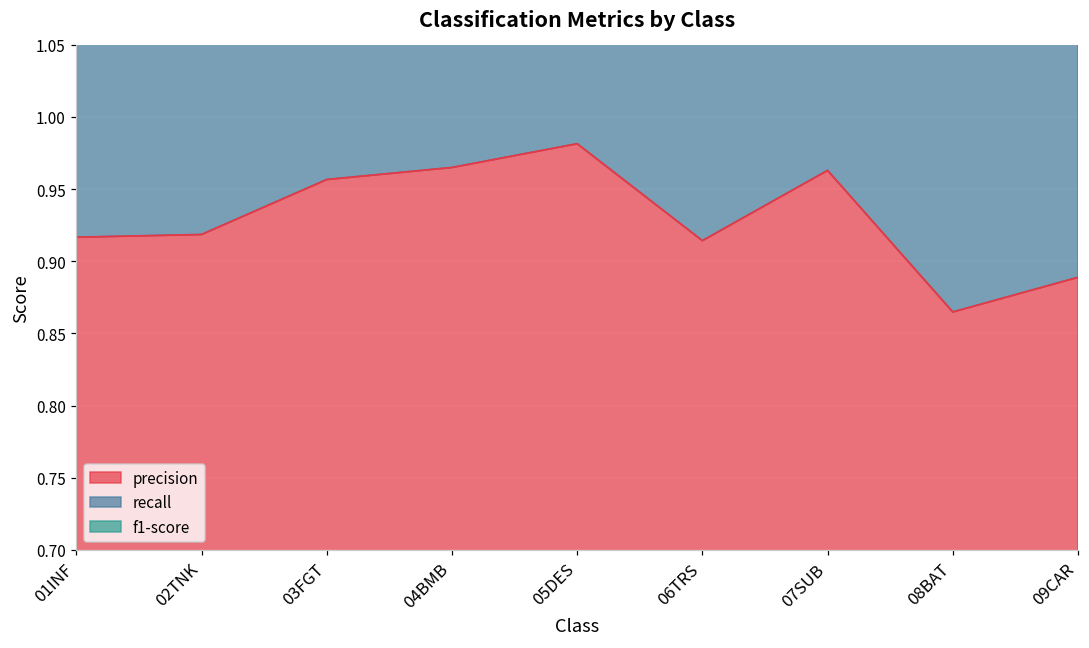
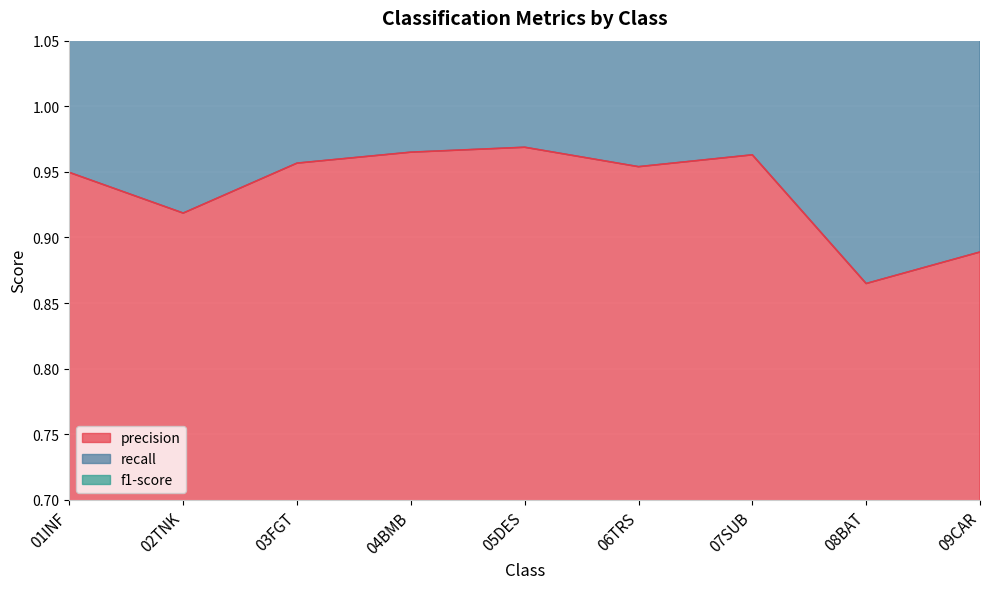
  {
    "precision": {
-     "01INF": 0.917,
+     "01INF": 0.950,
      "02TNK": 0.919,
      "03FGT": 0.957,
      "04BMB": 0.965,
-     "05DES": 0.981,
-     "06TRS": 0.914,
+     "05DES": 0.969,
+     "06TRS": 0.954,
      "07SUB": 0.963,
      "08BAT": 0.865,
      "09CAR": 0.889
    }
  }
